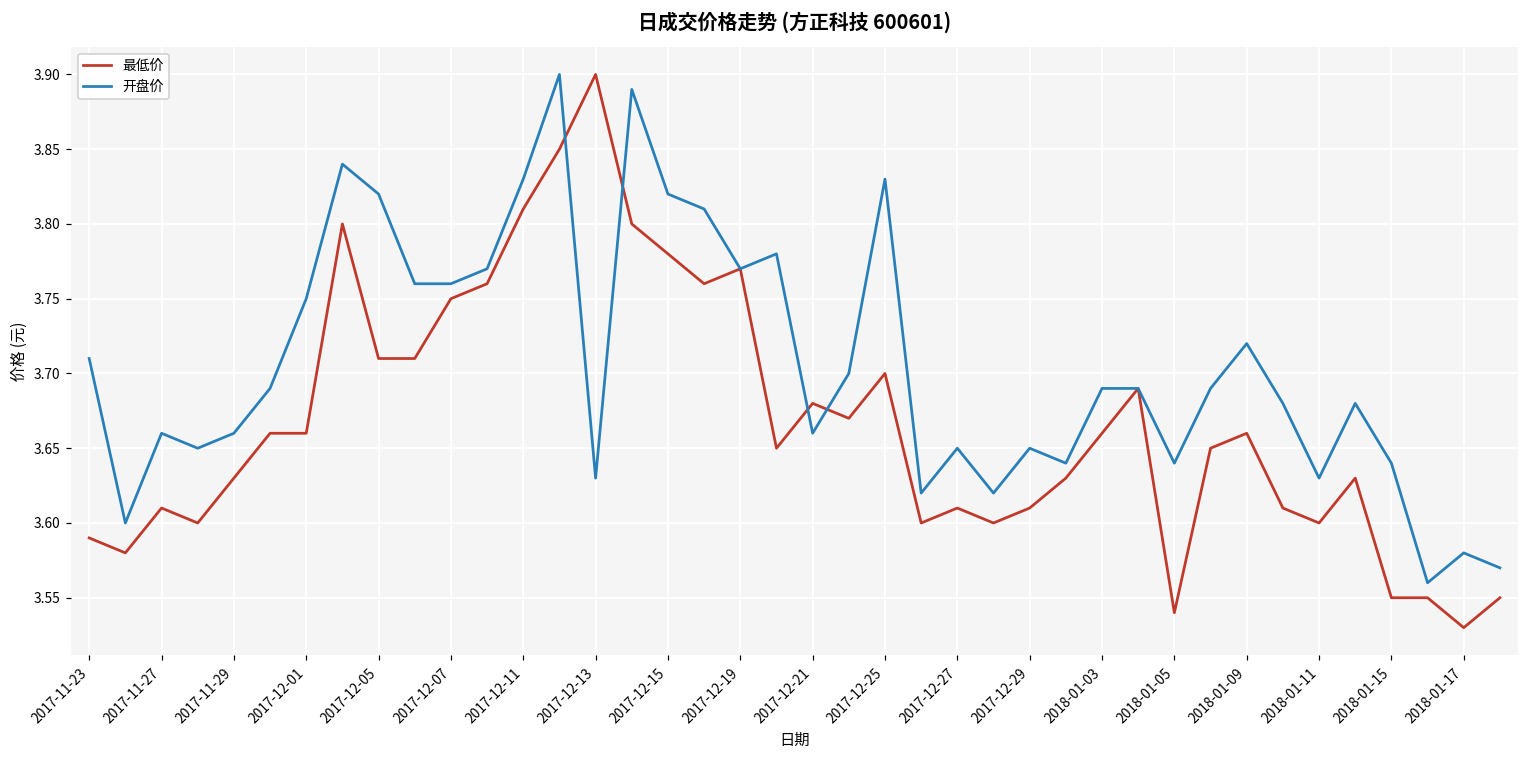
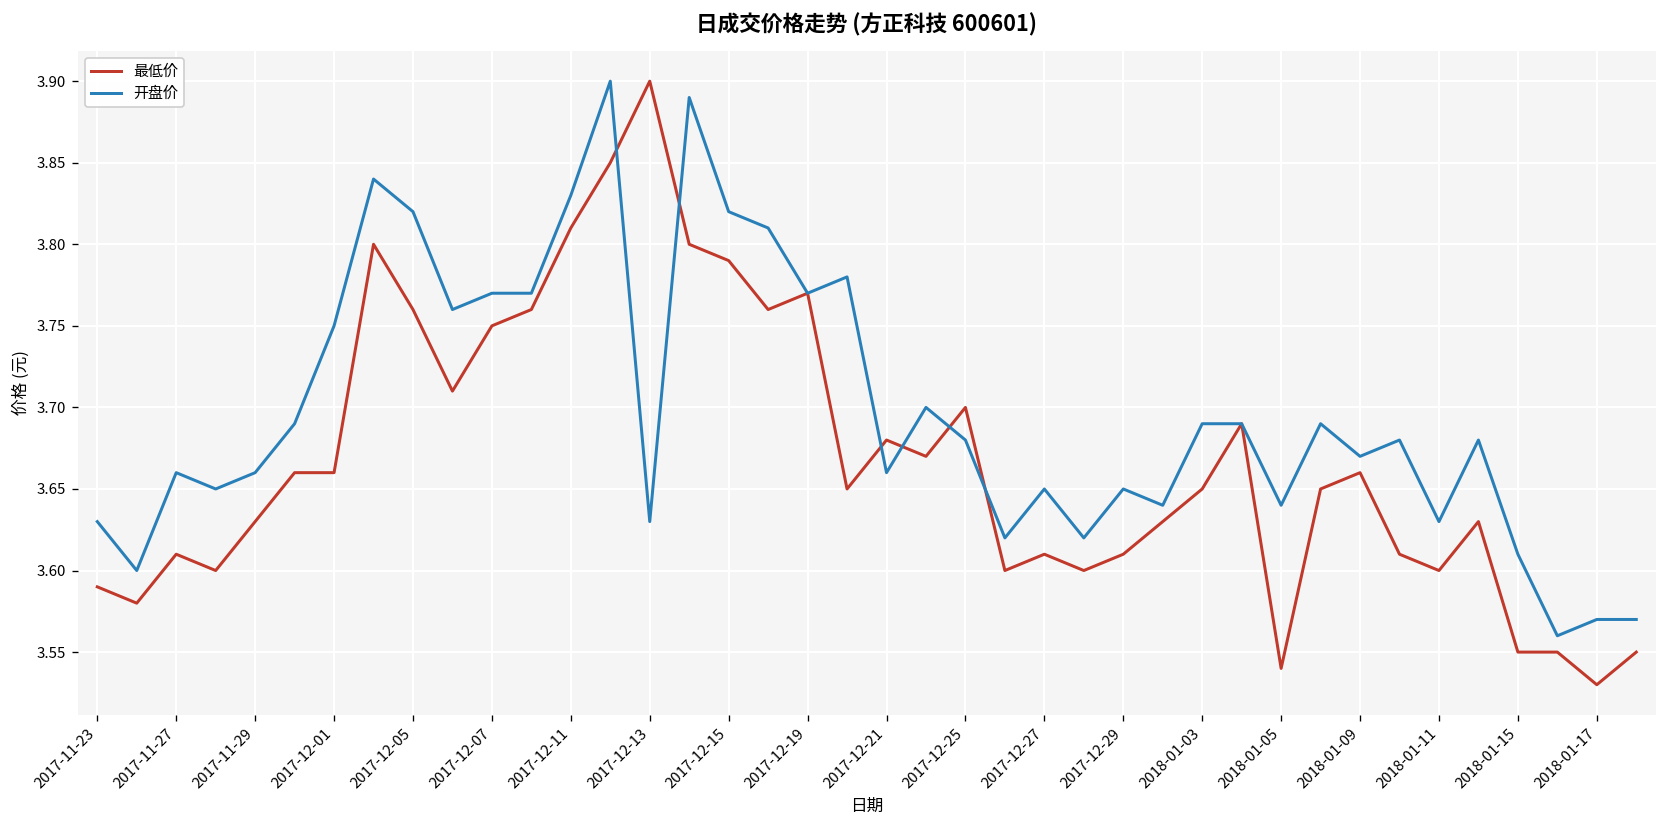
  {
    "最低价": {
      "2017-11-23": 3.59,
      "2017-11-27": 3.61,
      "2017-11-29": 3.63,
      "2017-12-01": 3.66,
-     "2017-12-05": 3.71,
+     "2017-12-05": 3.76,
      "2017-12-07": 3.75,
      "2017-12-11": 3.81,
      "2017-12-13": 3.90,
-     "2017-12-15": 3.78,
+     "2017-12-15": 3.79,
      "2017-12-21": 3.68,
      "2017-12-25": 3.70,
      "2017-12-27": 3.61,
      "2017-12-29": 3.61,
-     "2018-01-03": 3.66,
+     "2018-01-03": 3.65,
      "2018-01-05": 3.54,
      "2018-01-09": 3.66,
      "2018-01-11": 3.60,
      "2018-01-15": 3.55,
      "2018-01-17": 3.53
    },
    "开盘价": {
-     "2017-11-23": 3.71,
+     "2017-11-23": 3.63,
      "2017-11-27": 3.66,
      "2017-11-29": 3.66,
      "2017-12-01": 3.75,
      "2017-12-05": 3.82,
-     "2017-12-07": 3.76,
+     "2017-12-07": 3.77,
      "2017-12-11": 3.83,
      "2017-12-13": 3.63,
      "2017-12-15": 3.82,
      "2017-12-21": 3.66,
-     "2017-12-25": 3.83,
+     "2017-12-25": 3.68,
      "2017-12-27": 3.65,
      "2017-12-29": 3.65,
      "2018-01-03": 3.69,
      "2018-01-05": 3.64,
-     "2018-01-09": 3.72,
+     "2018-01-09": 3.67,
      "2018-01-11": 3.63,
-     "2018-01-15": 3.64,
-     "2018-01-17": 3.58
+     "2018-01-15": 3.61,
+     "2018-01-17": 3.57
    }
  }
